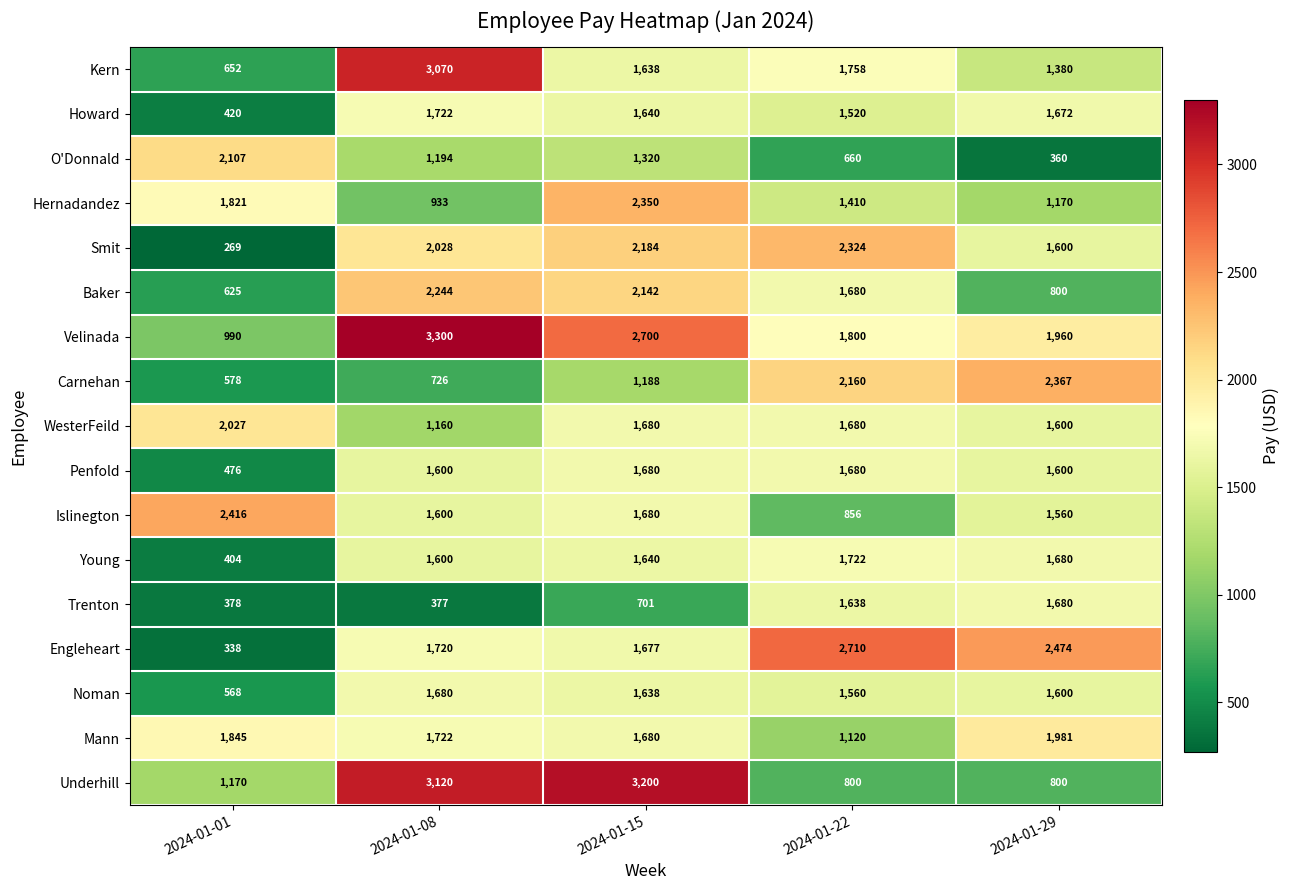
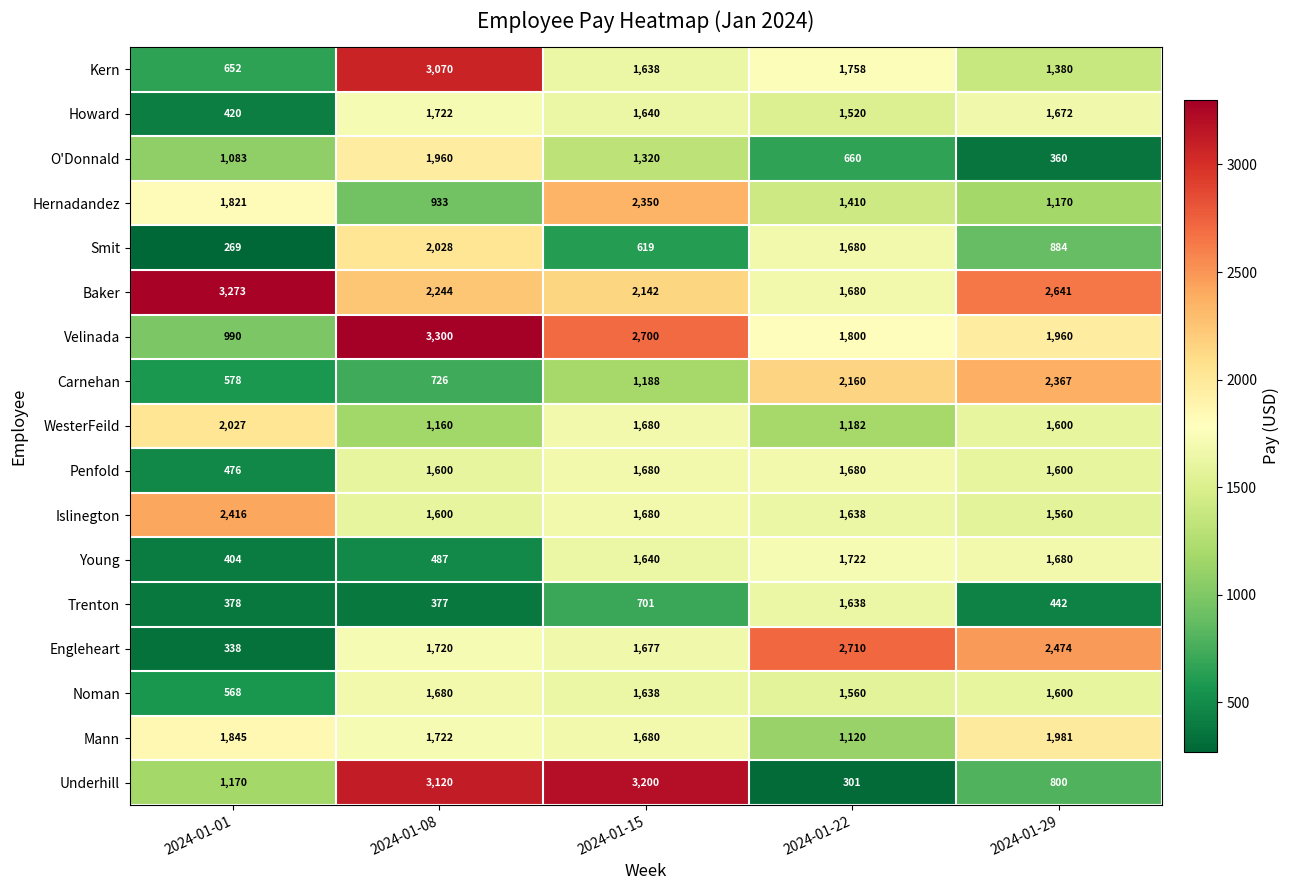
  {
    "Kern": {
      "2024-01-01": "652",
      "2024-01-08": "3,070",
      "2024-01-15": "1,638",
      "2024-01-22": "1,758",
      "2024-01-29": "1,380"
    },
    "Howard": {
      "2024-01-01": "420",
      "2024-01-08": "1,722",
      "2024-01-15": "1,640",
      "2024-01-22": "1,520",
      "2024-01-29": "1,672"
    },
    "O'Donnald": {
-     "2024-01-01": "2,107",
-     "2024-01-08": "1,194",
+     "2024-01-01": "1,083",
+     "2024-01-08": "1,960",
      "2024-01-15": "1,320",
      "2024-01-22": "660",
      "2024-01-29": "360"
    },
    "Hernadandez": {
      "2024-01-01": "1,821",
      "2024-01-08": "933",
      "2024-01-15": "2,350",
      "2024-01-22": "1,410",
      "2024-01-29": "1,170"
    },
    "Smit": {
      "2024-01-01": "269",
      "2024-01-08": "2,028",
-     "2024-01-15": "2,184",
-     "2024-01-22": "2,324",
-     "2024-01-29": "1,600"
+     "2024-01-15": "619",
+     "2024-01-22": "1,680",
+     "2024-01-29": "884"
    },
    "Baker": {
-     "2024-01-01": "625",
+     "2024-01-01": "3,273",
      "2024-01-08": "2,244",
      "2024-01-15": "2,142",
      "2024-01-22": "1,680",
-     "2024-01-29": "800"
+     "2024-01-29": "2,641"
    },
    "Velinada": {
      "2024-01-01": "990",
      "2024-01-08": "3,300",
      "2024-01-15": "2,700",
      "2024-01-22": "1,800",
      "2024-01-29": "1,960"
    },
    "Carnehan": {
      "2024-01-01": "578",
      "2024-01-08": "726",
      "2024-01-15": "1,188",
      "2024-01-22": "2,160",
      "2024-01-29": "2,367"
    },
    "WesterFeild": {
      "2024-01-01": "2,027",
      "2024-01-08": "1,160",
      "2024-01-15": "1,680",
-     "2024-01-22": "1,680",
+     "2024-01-22": "1,182",
      "2024-01-29": "1,600"
    },
    "Penfold": {
      "2024-01-01": "476",
      "2024-01-08": "1,600",
      "2024-01-15": "1,680",
      "2024-01-22": "1,680",
      "2024-01-29": "1,600"
    },
    "Islinegton": {
      "2024-01-01": "2,416",
      "2024-01-08": "1,600",
      "2024-01-15": "1,680",
-     "2024-01-22": "856",
+     "2024-01-22": "1,638",
      "2024-01-29": "1,560"
    },
    "Young": {
      "2024-01-01": "404",
-     "2024-01-08": "1,600",
+     "2024-01-08": "487",
      "2024-01-15": "1,640",
      "2024-01-22": "1,722",
      "2024-01-29": "1,680"
    },
    "Trenton": {
      "2024-01-01": "378",
      "2024-01-08": "377",
      "2024-01-15": "701",
      "2024-01-22": "1,638",
-     "2024-01-29": "1,680"
+     "2024-01-29": "442"
    },
    "Engleheart": {
      "2024-01-01": "338",
      "2024-01-08": "1,720",
      "2024-01-15": "1,677",
      "2024-01-22": "2,710",
      "2024-01-29": "2,474"
    },
    "Noman": {
      "2024-01-01": "568",
      "2024-01-08": "1,680",
      "2024-01-15": "1,638",
      "2024-01-22": "1,560",
      "2024-01-29": "1,600"
    },
    "Mann": {
      "2024-01-01": "1,845",
      "2024-01-08": "1,722",
      "2024-01-15": "1,680",
      "2024-01-22": "1,120",
      "2024-01-29": "1,981"
    },
    "Underhill": {
      "2024-01-01": "1,170",
      "2024-01-08": "3,120",
      "2024-01-15": "3,200",
-     "2024-01-22": "800",
+     "2024-01-22": "301",
      "2024-01-29": "800"
    }
  }
